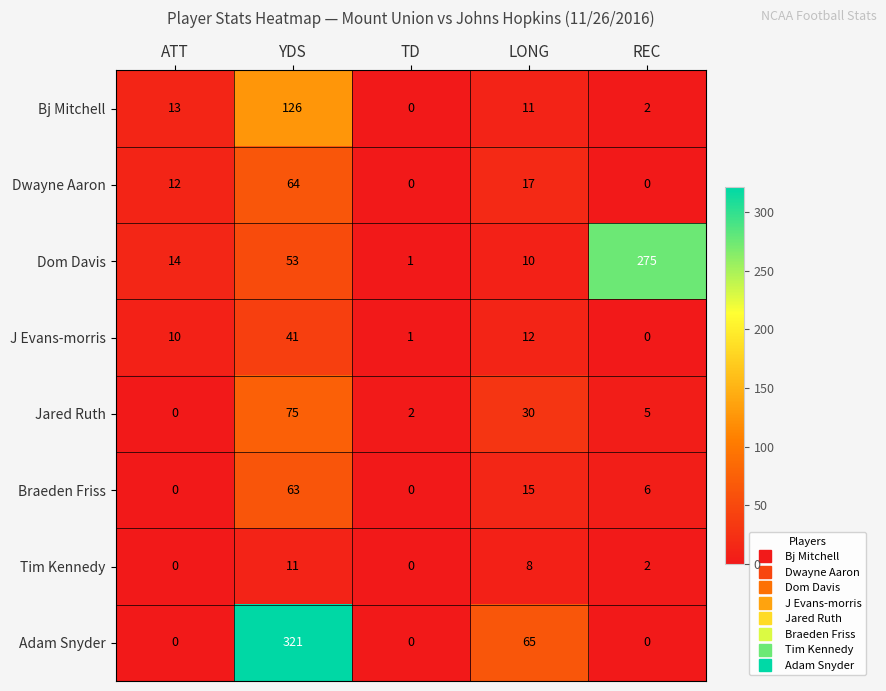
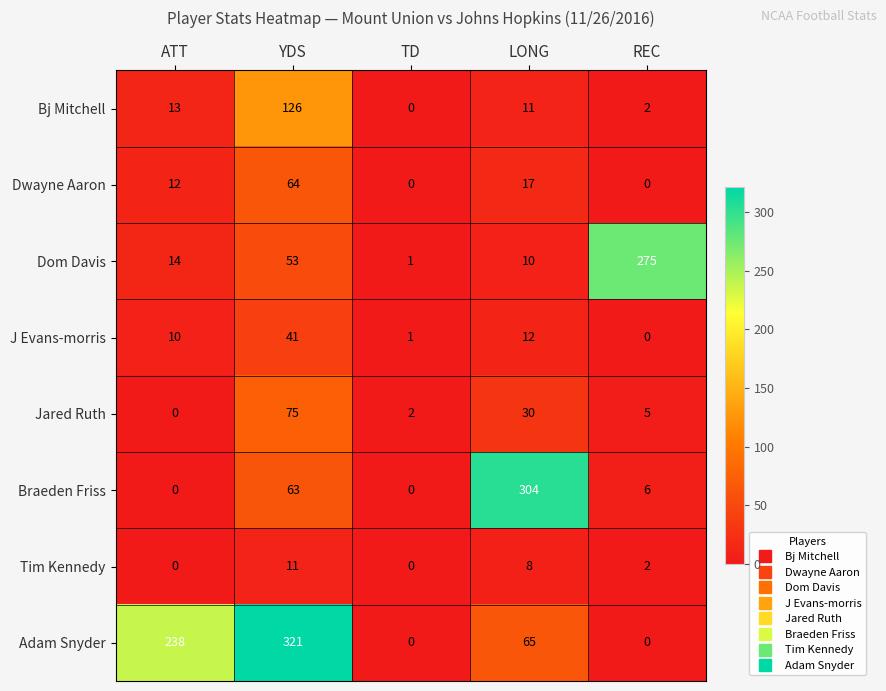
  {
    "Bj Mitchell": {
      "ATT": 13,
      "YDS": 126,
      "TD": 0,
      "LONG": 11,
      "REC": 2
    },
    "Dwayne Aaron": {
      "ATT": 12,
      "YDS": 64,
      "TD": 0,
      "LONG": 17,
      "REC": 0
    },
    "Dom Davis": {
      "ATT": 14,
      "YDS": 53,
      "TD": 1,
      "LONG": 10,
      "REC": 275
    },
    "J Evans-morris": {
      "ATT": 10,
      "YDS": 41,
      "TD": 1,
      "LONG": 12,
      "REC": 0
    },
    "Jared Ruth": {
      "ATT": 0,
      "YDS": 75,
      "TD": 2,
      "LONG": 30,
      "REC": 5
    },
    "Braeden Friss": {
      "ATT": 0,
      "YDS": 63,
      "TD": 0,
-     "LONG": 15,
+     "LONG": 304,
      "REC": 6
    },
    "Tim Kennedy": {
      "ATT": 0,
      "YDS": 11,
      "TD": 0,
      "LONG": 8,
      "REC": 2
    },
    "Adam Snyder": {
-     "ATT": 0,
+     "ATT": 238,
      "YDS": 321,
      "TD": 0,
      "LONG": 65,
      "REC": 0
    }
  }
